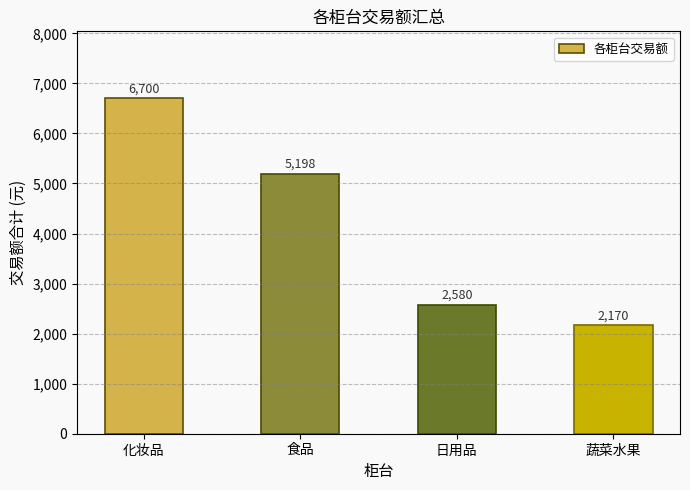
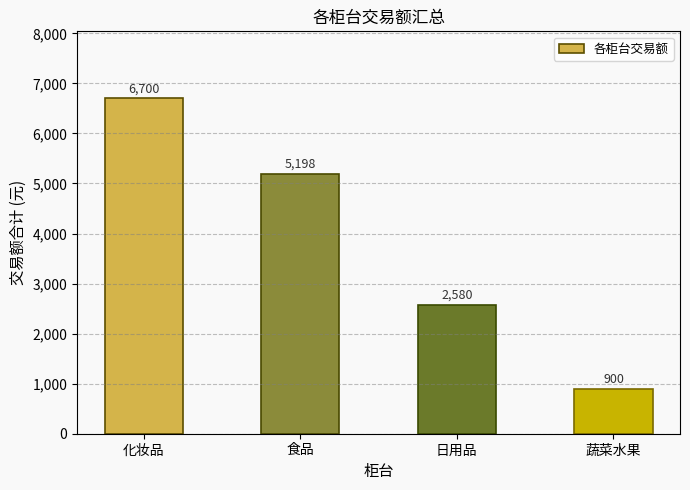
  {
    "化妆品": "6,700",
    "食品": "5,198",
    "日用品": "2,580",
-   "蔬菜水果": "2,170"
+   "蔬菜水果": "900"
  }
